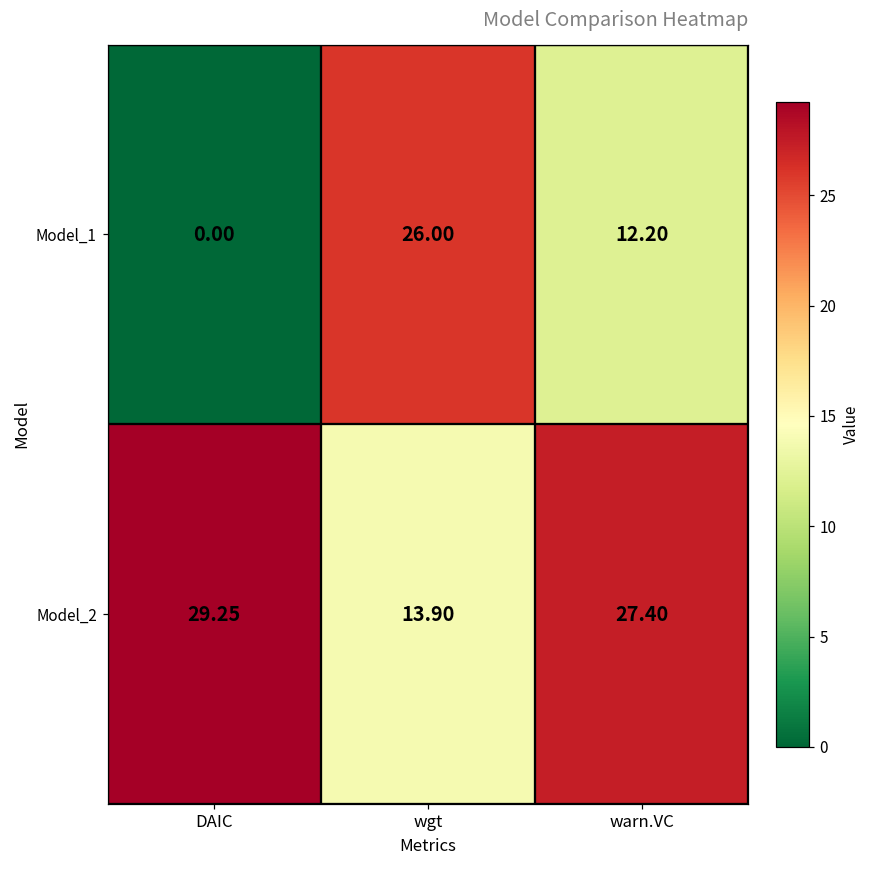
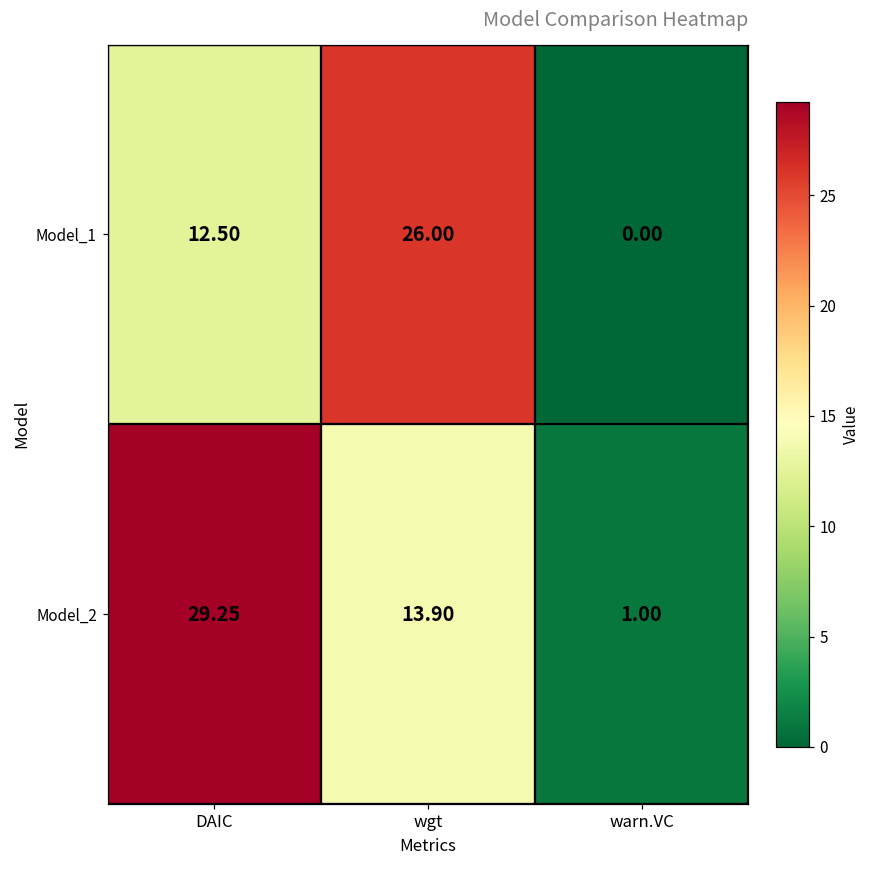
  {
    "Model_1": {
-     "DAIC": 0.00,
+     "DAIC": 12.50,
      "wgt": 26.00,
-     "warn.VC": 12.20
+     "warn.VC": 0.00
    },
    "Model_2": {
      "DAIC": 29.25,
      "wgt": 13.90,
-     "warn.VC": 27.40
+     "warn.VC": 1.00
    }
  }
